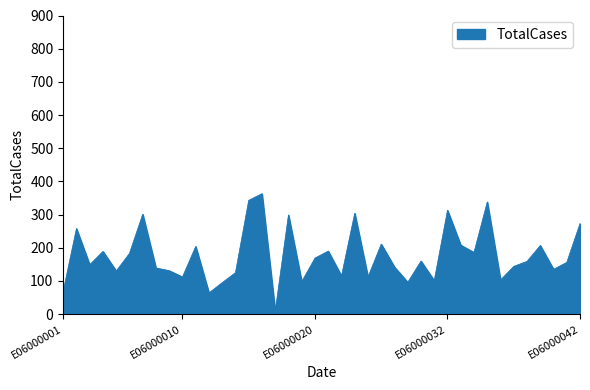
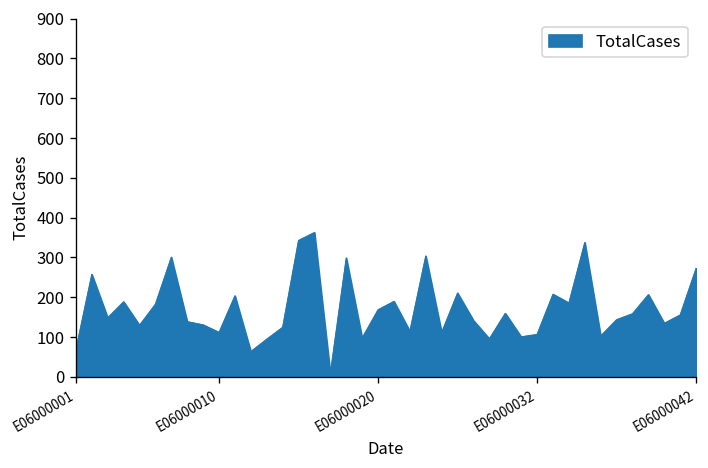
  {
    "E06000001": 70,
    "E06000010": 110,
    "E06000020": 170,
-   "E06000032": 310,
+   "E06000032": 110,
    "E06000042": 270
  }
